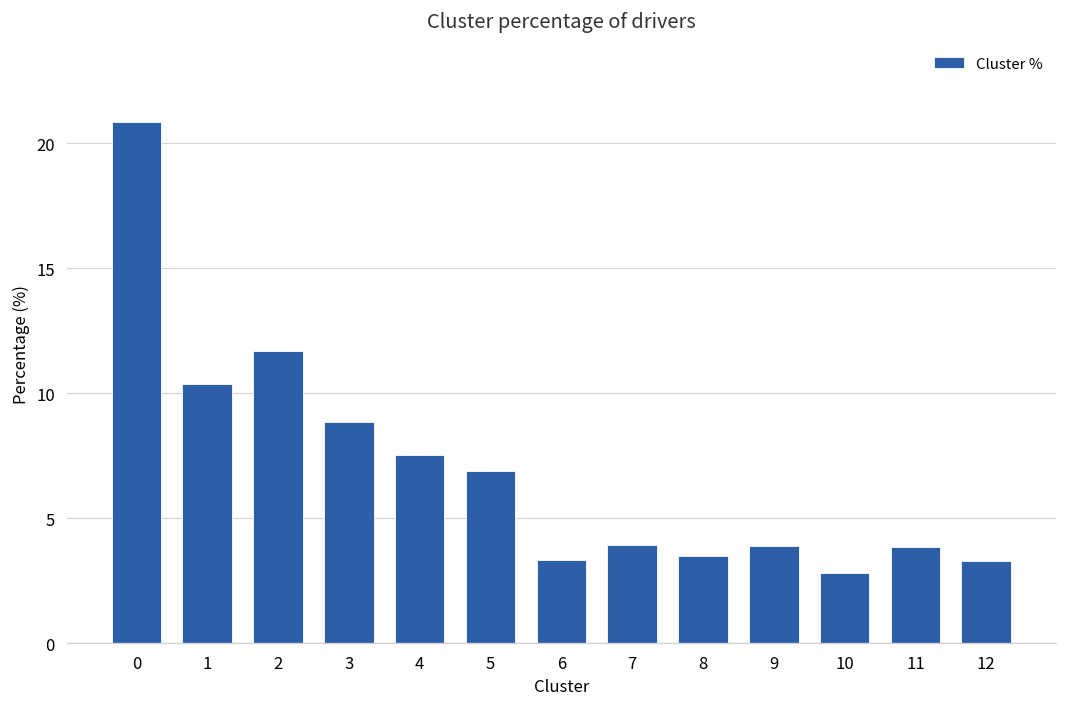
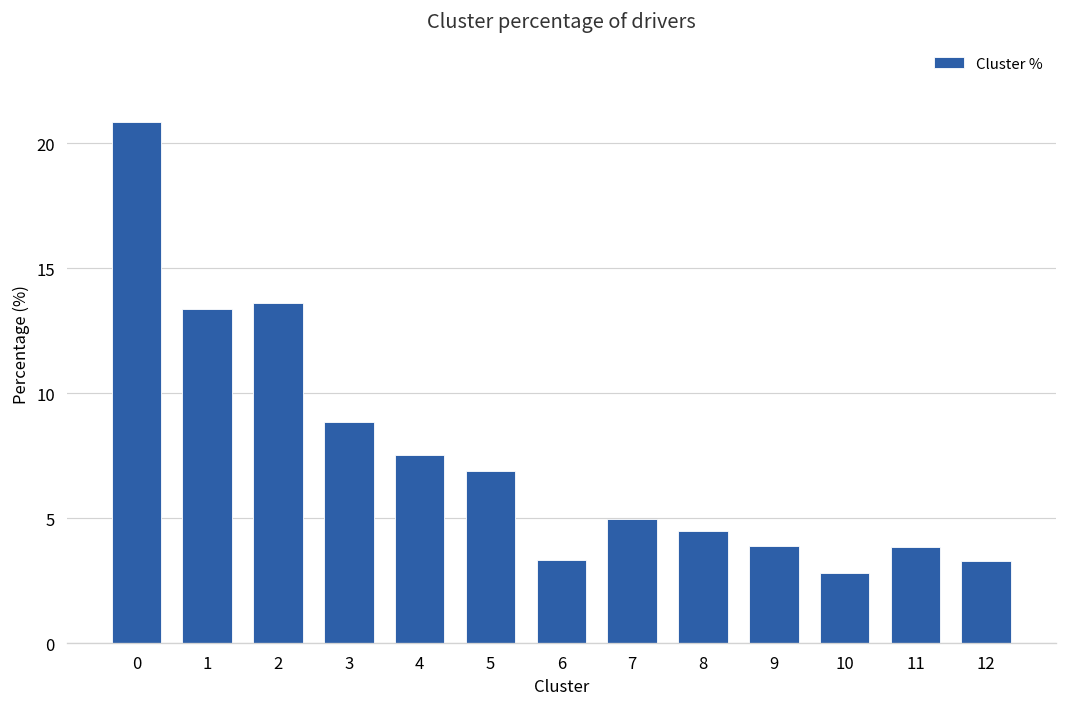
  {
    "0": 20.9,
-   "1": 10.4,
-   "2": 11.7,
+   "1": 13.4,
+   "2": 13.6,
    "3": 8.9,
    "4": 7.5,
    "5": 6.9,
    "6": 3.3,
-   "7": 3.9,
-   "8": 3.5,
+   "7": 5.0,
+   "8": 4.5,
    "9": 3.9,
    "10": 2.8,
    "11": 3.9,
    "12": 3.3
  }
